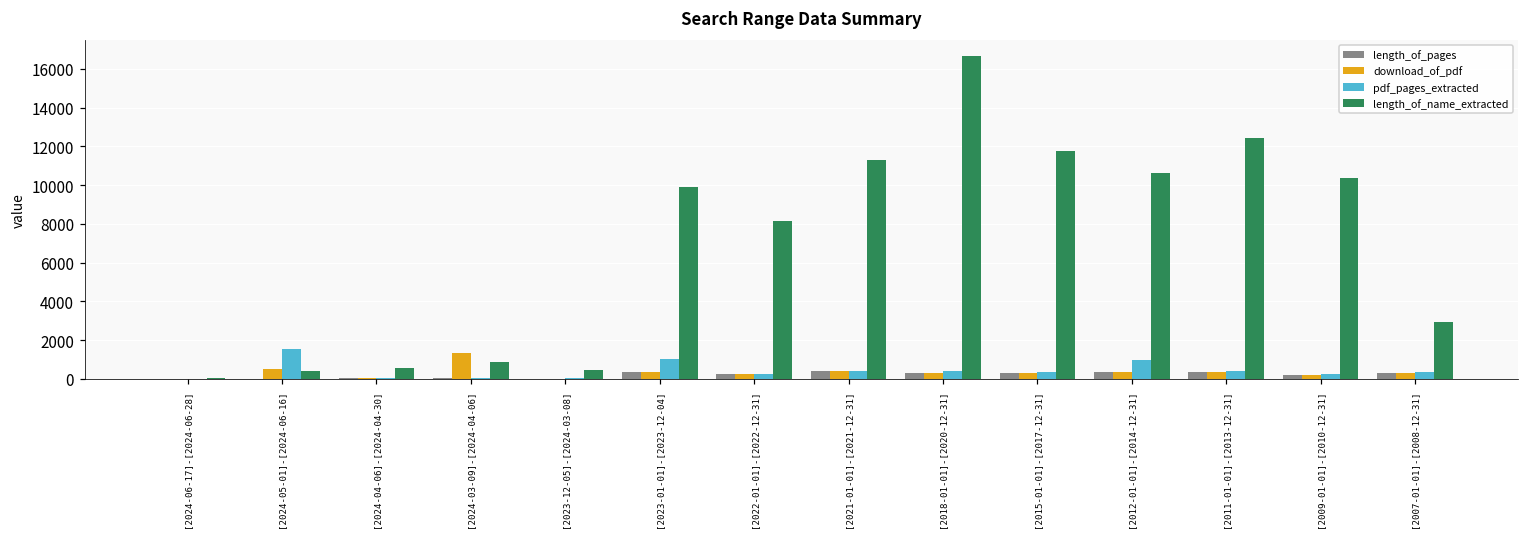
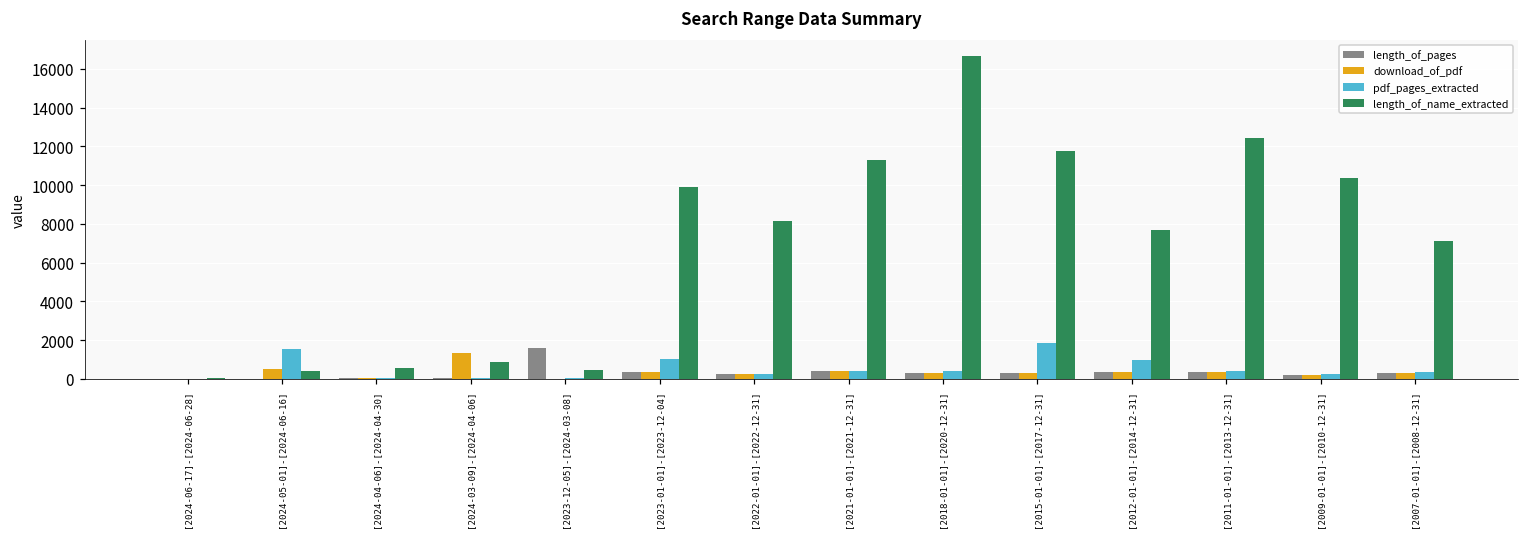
  {
    "length_of_pages": {
-     "[2023-12-05]-[2024-03-08]": 0,
+     "[2023-12-05]-[2024-03-08]": 1600,
      "[2023-01-01]-[2023-12-04]": 300,
      "[2022-01-01]-[2022-12-31]": 300,
      "[2021-01-01]-[2021-12-31]": 400,
      "[2018-01-01]-[2020-12-31]": 300,
      "[2015-01-01]-[2017-12-31]": 300,
      "[2012-01-01]-[2014-12-31]": 300,
      "[2011-01-01]-[2013-12-31]": 400,
      "[2009-01-01]-[2010-12-31]": 200,
      "[2007-01-01]-[2008-12-31]": 300
    },
    "download_of_pdf": {
      "[2024-05-01]-[2024-06-16]": 500,
      "[2024-03-09]-[2024-04-06]": 1400,
      "[2023-01-01]-[2023-12-04]": 300,
      "[2022-01-01]-[2022-12-31]": 300,
      "[2021-01-01]-[2021-12-31]": 400,
      "[2018-01-01]-[2020-12-31]": 300,
      "[2015-01-01]-[2017-12-31]": 300,
      "[2012-01-01]-[2014-12-31]": 300,
      "[2011-01-01]-[2013-12-31]": 400,
      "[2009-01-01]-[2010-12-31]": 200,
      "[2007-01-01]-[2008-12-31]": 300
    },
    "pdf_pages_extracted": {
      "[2024-05-01]-[2024-06-16]": 1500,
      "[2023-01-01]-[2023-12-04]": 1000,
      "[2022-01-01]-[2022-12-31]": 300,
      "[2021-01-01]-[2021-12-31]": 400,
      "[2018-01-01]-[2020-12-31]": 400,
-     "[2015-01-01]-[2017-12-31]": 300,
+     "[2015-01-01]-[2017-12-31]": 1800,
      "[2012-01-01]-[2014-12-31]": 1000,
      "[2011-01-01]-[2013-12-31]": 400,
      "[2009-01-01]-[2010-12-31]": 300,
      "[2007-01-01]-[2008-12-31]": 300
    },
    "length_of_name_extracted": {
      "[2024-05-01]-[2024-06-16]": 400,
      "[2024-04-06]-[2024-04-30]": 600,
      "[2024-03-09]-[2024-04-06]": 800,
      "[2023-12-05]-[2024-03-08]": 500,
      "[2023-01-01]-[2023-12-04]": 9900,
      "[2022-01-01]-[2022-12-31]": 8100,
      "[2021-01-01]-[2021-12-31]": 11300,
      "[2018-01-01]-[2020-12-31]": 16700,
      "[2015-01-01]-[2017-12-31]": 11800,
-     "[2012-01-01]-[2014-12-31]": 10600,
+     "[2012-01-01]-[2014-12-31]": 7700,
      "[2011-01-01]-[2013-12-31]": 12400,
      "[2009-01-01]-[2010-12-31]": 10300,
-     "[2007-01-01]-[2008-12-31]": 3000
+     "[2007-01-01]-[2008-12-31]": 7100
    }
  }
